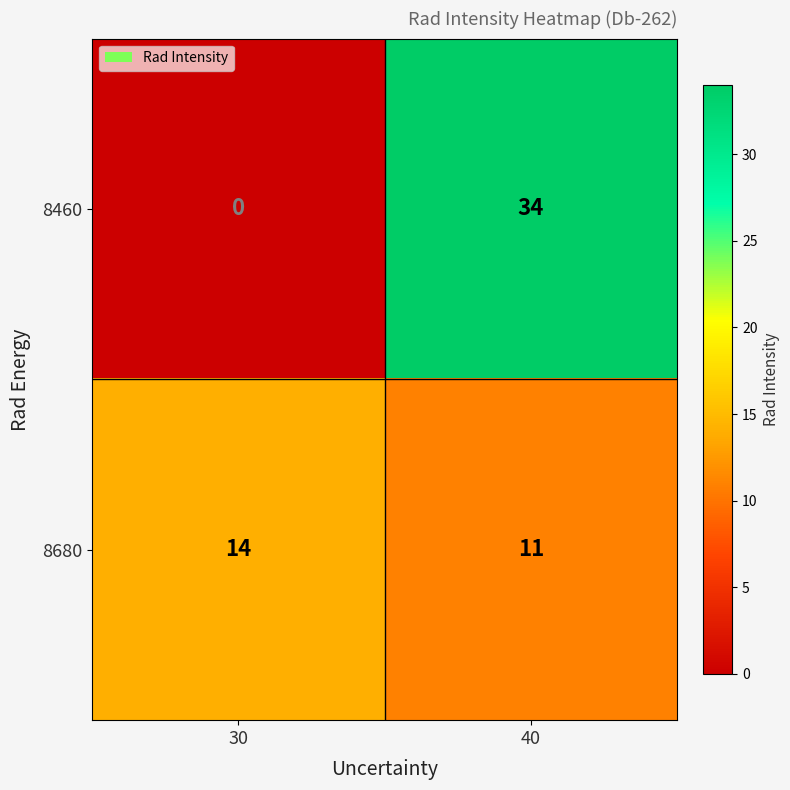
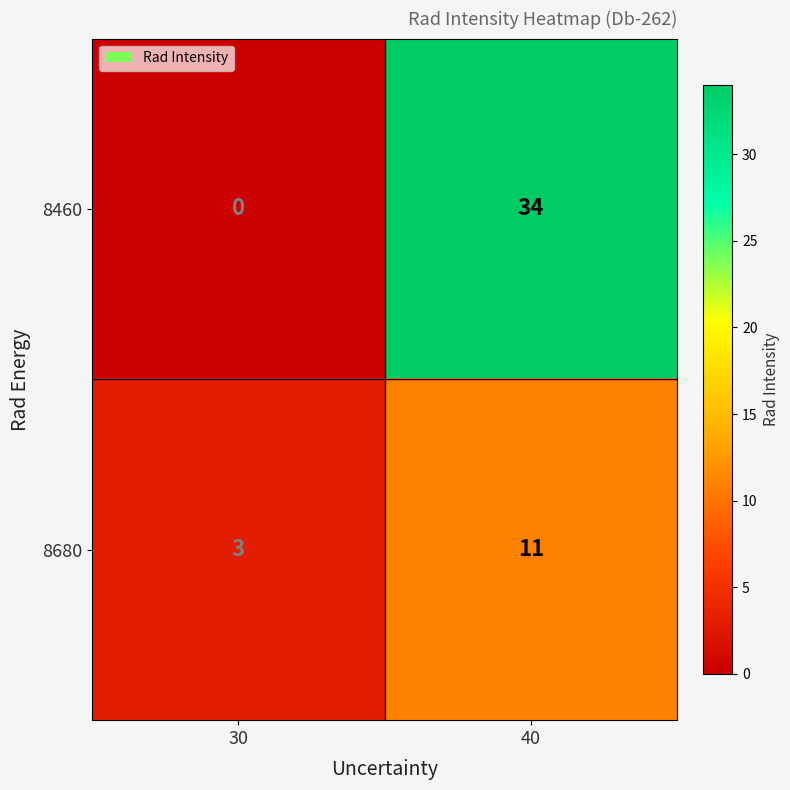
  {
    "8460": {
      "30": 0,
      "40": 34
    },
    "8680": {
-     "30": 14,
+     "30": 3,
      "40": 11
    }
  }
